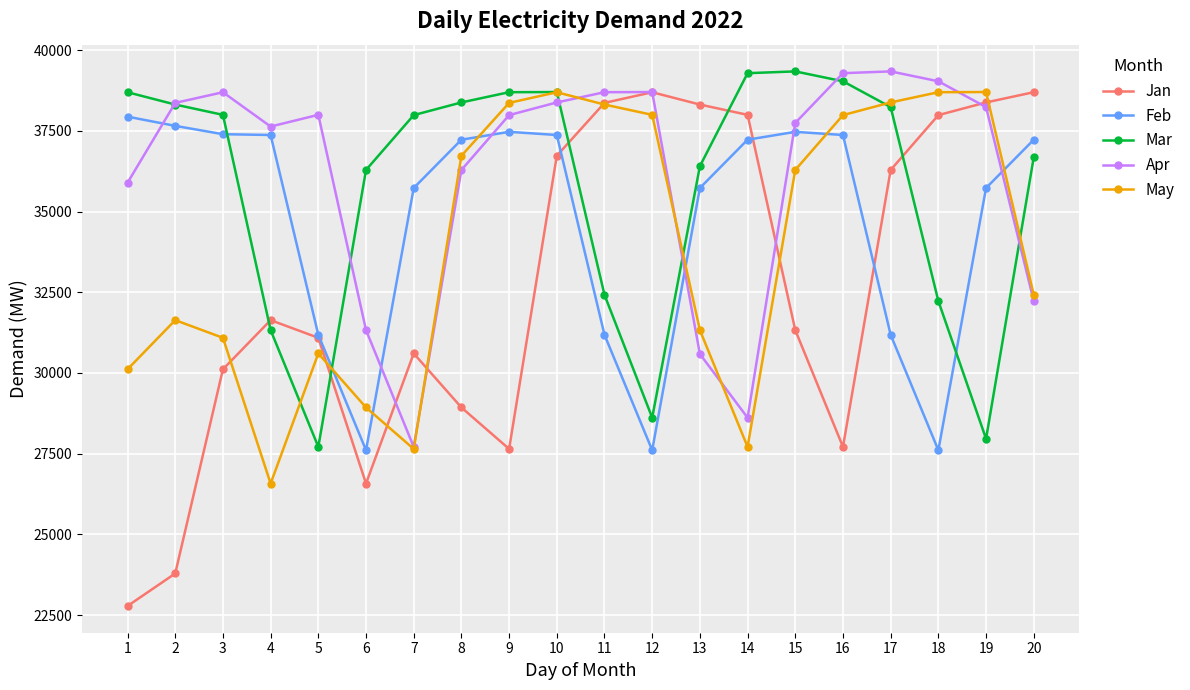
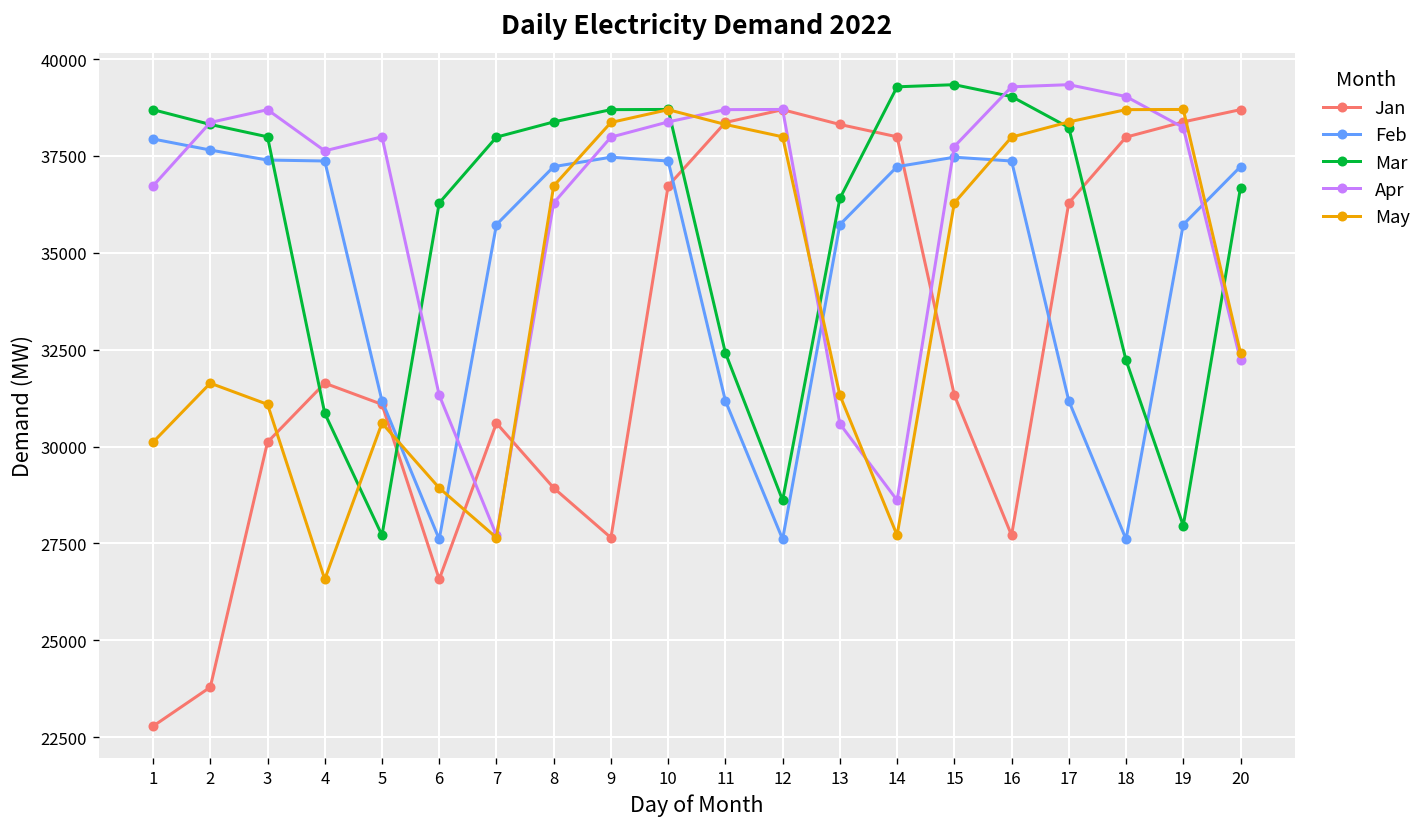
  {
    "Jan": {
      "1": 22800,
      "2": 23800,
      "3": 30100,
      "4": 31600,
      "5": 31100,
      "6": 26600,
      "7": 30600,
      "8": 28900,
      "9": 27600,
      "10": 36700,
      "13": 38300,
      "14": 38000,
      "15": 31300,
      "16": 27700,
      "17": 36300,
      "18": 38000,
      "19": 38400,
      "20": 38700
    },
    "Feb": {
      "1": 37900,
      "2": 37700,
      "3": 37400,
      "4": 37400,
      "5": 31200,
      "6": 27600,
      "7": 35700,
      "8": 37200,
      "9": 37500,
      "10": 37400,
      "11": 31200,
      "12": 27600,
      "13": 35700,
      "14": 37200,
      "15": 37500,
      "16": 37400,
      "17": 31200,
      "18": 27600,
      "19": 35700,
      "20": 37200
    },
    "Mar": {
      "1": 38700,
      "3": 38000,
-     "4": 31300,
+     "4": 30900,
      "5": 27700,
      "6": 36300,
      "7": 38000,
      "8": 38400,
      "9": 38700,
      "11": 32400,
      "12": 28600,
      "13": 36400,
      "14": 39300,
      "15": 39300,
      "16": 39000,
      "17": 38200,
      "18": 32200,
      "19": 28000,
      "20": 36700
    },
    "Apr": {
-     "1": 35900,
+     "1": 36700,
      "3": 38700,
      "4": 37600,
      "5": 38000,
      "6": 31300,
      "8": 36300,
      "9": 38000,
      "10": 38400,
      "11": 38700,
      "13": 30600,
      "14": 28600,
      "15": 37700,
      "16": 39300,
      "17": 39300,
      "18": 39000,
      "19": 38200,
      "20": 32200
    },
    "May": {
      "1": 30100,
      "2": 31600,
      "3": 31100,
      "4": 26600,
      "5": 30600,
      "6": 28900,
      "8": 36700,
      "9": 38400,
      "12": 38000,
      "13": 31300,
      "14": 27700,
      "15": 36300,
      "16": 38000,
      "17": 38400,
      "18": 38700,
      "19": 38700,
      "20": 32400
    }
  }
